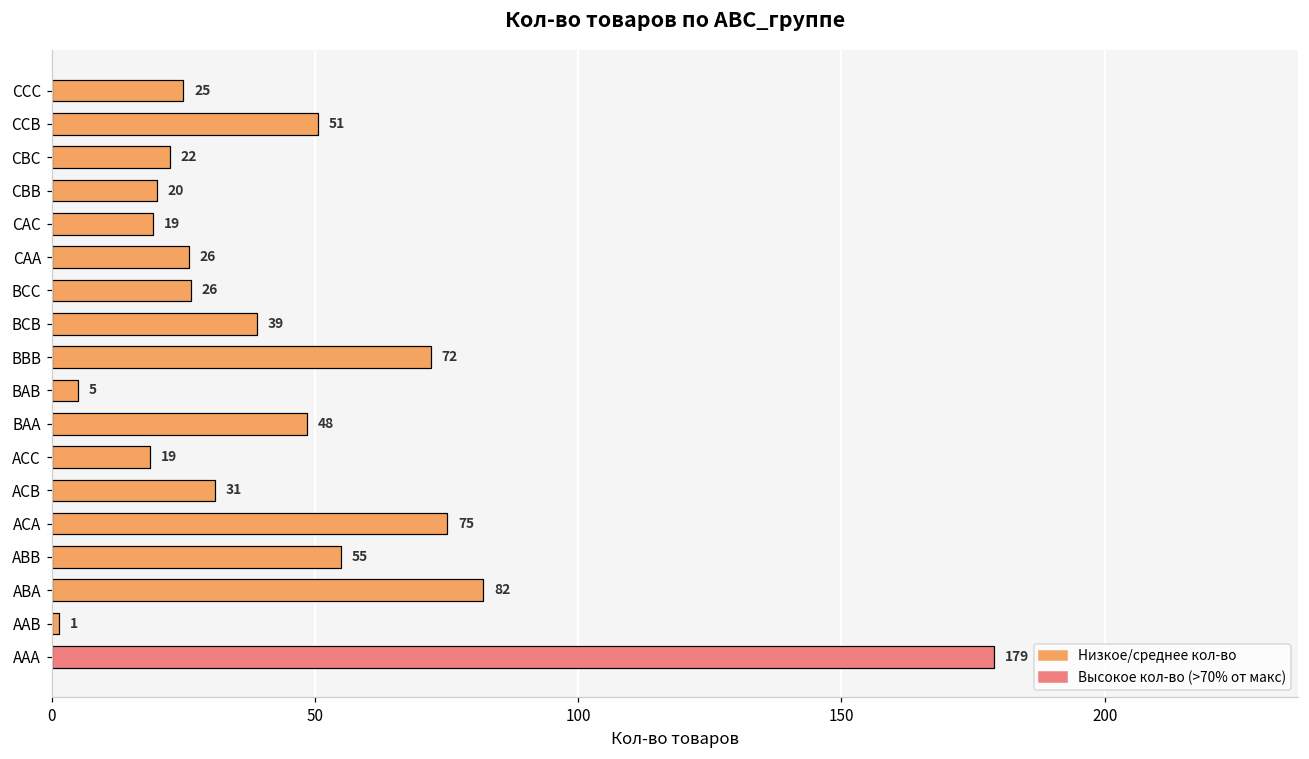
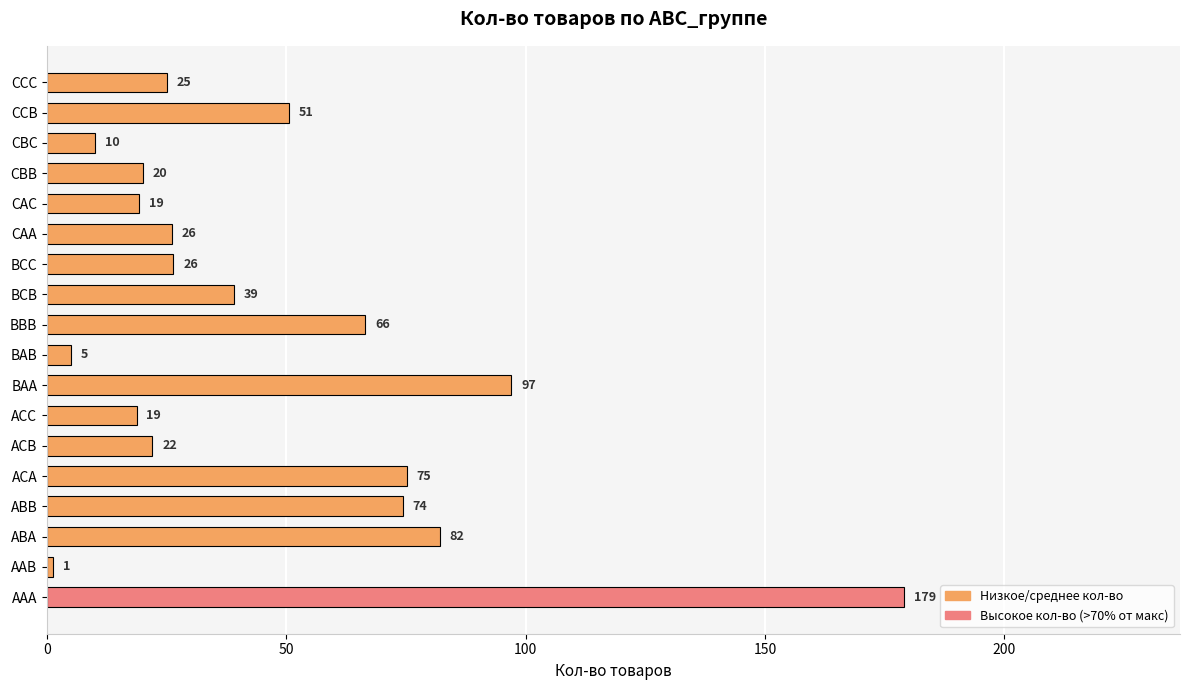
  {
    "CCC": 25,
    "CCB": 51,
-   "CBC": 22,
+   "CBC": 10,
    "CBB": 20,
    "CAC": 19,
    "CAA": 26,
    "BCC": 26,
    "BCB": 39,
-   "BBB": 72,
+   "BBB": 66,
    "BAB": 5,
-   "BAA": 48,
+   "BAA": 97,
    "ACC": 19,
-   "ACB": 31,
+   "ACB": 22,
    "ACA": 75,
-   "ABB": 55,
+   "ABB": 74,
    "ABA": 82,
    "AAB": 1,
    "AAA": 179
  }
